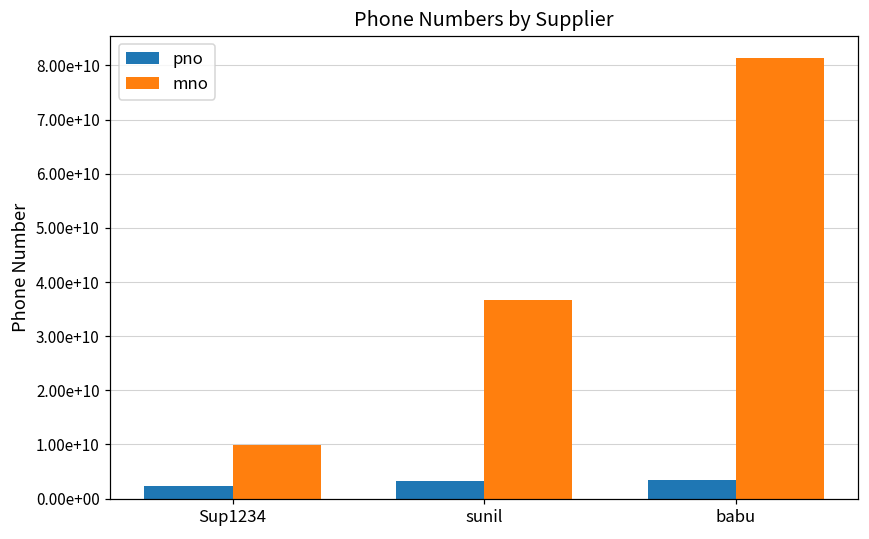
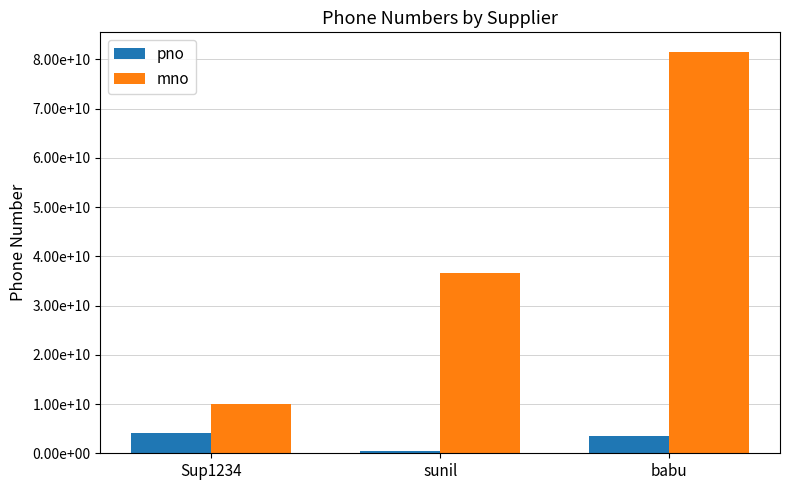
  {
    "pno": {
-     "Sup1234": 2000000000,
-     "sunil": 3000000000,
+     "Sup1234": 4000000000,
+     "sunil": 0,
      "babu": 3000000000
    },
    "mno": {
      "Sup1234": 10000000000,
      "sunil": 37000000000,
      "babu": 81000000000
    }
  }
